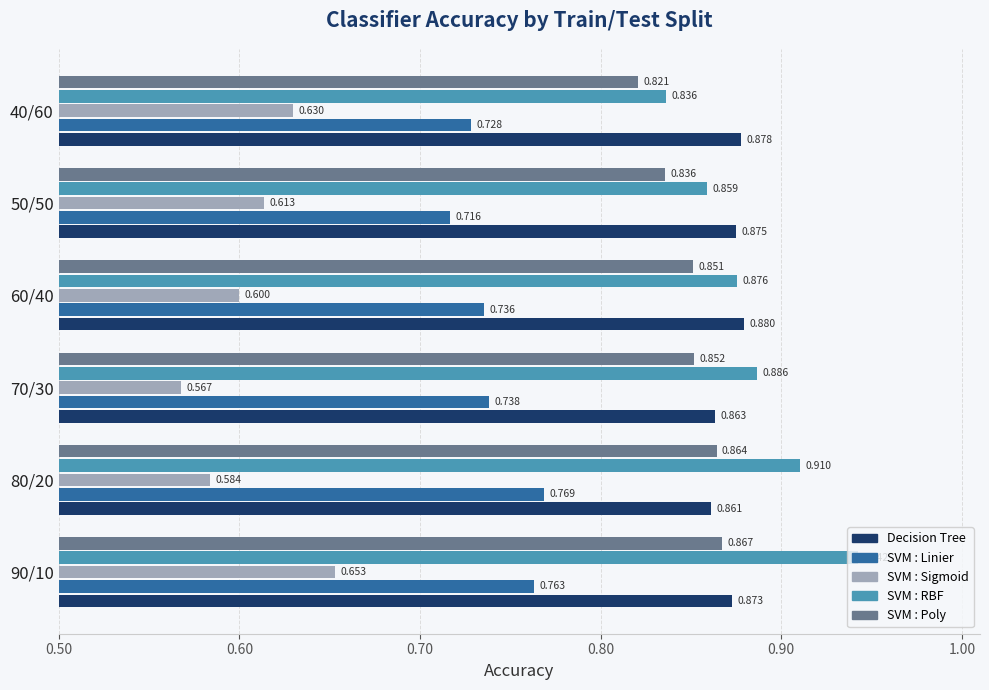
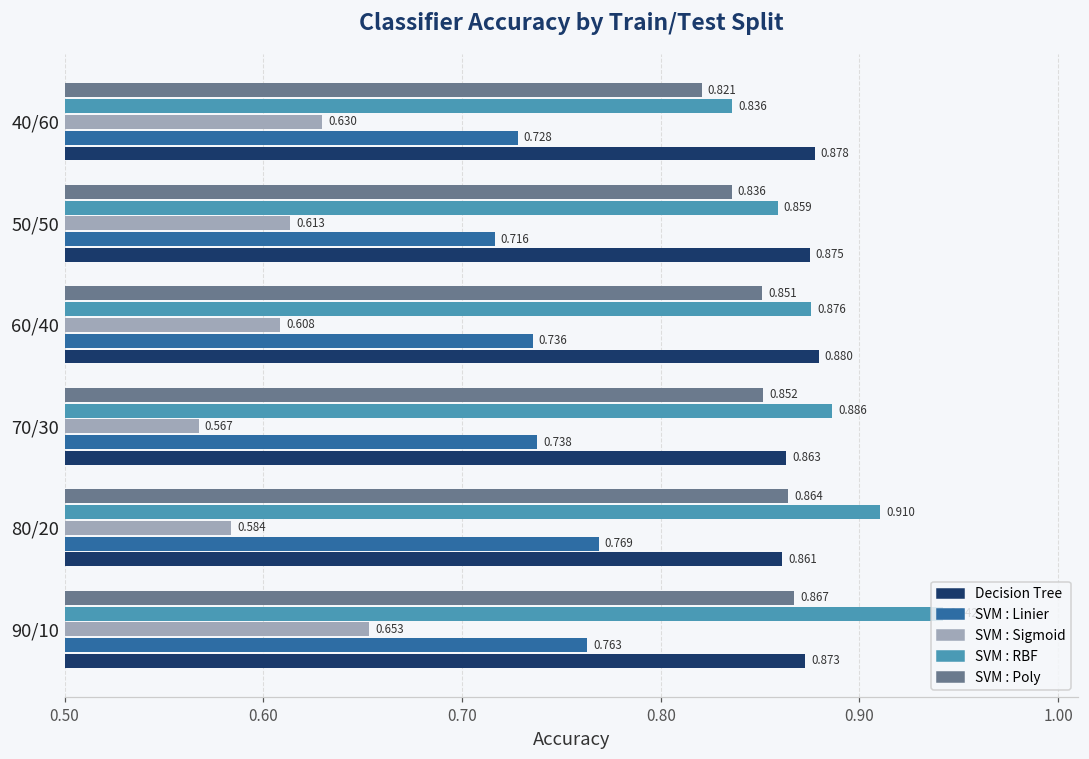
  {
    "Decision Tree": {
      "40/60": 0.878,
      "50/50": 0.875,
      "60/40": 0.880,
      "70/30": 0.863,
      "80/20": 0.861,
      "90/10": 0.873
    },
    "SVM : Sigmoid": {
      "40/60": 0.630,
      "50/50": 0.613,
-     "60/40": 0.600,
+     "60/40": 0.608,
      "70/30": 0.567,
      "80/20": 0.584,
      "90/10": 0.653
    },
    "SVM : Poly": {
      "40/60": 0.821,
      "50/50": 0.836,
      "60/40": 0.851,
      "70/30": 0.852,
      "80/20": 0.864,
      "90/10": 0.867
    }
  }
